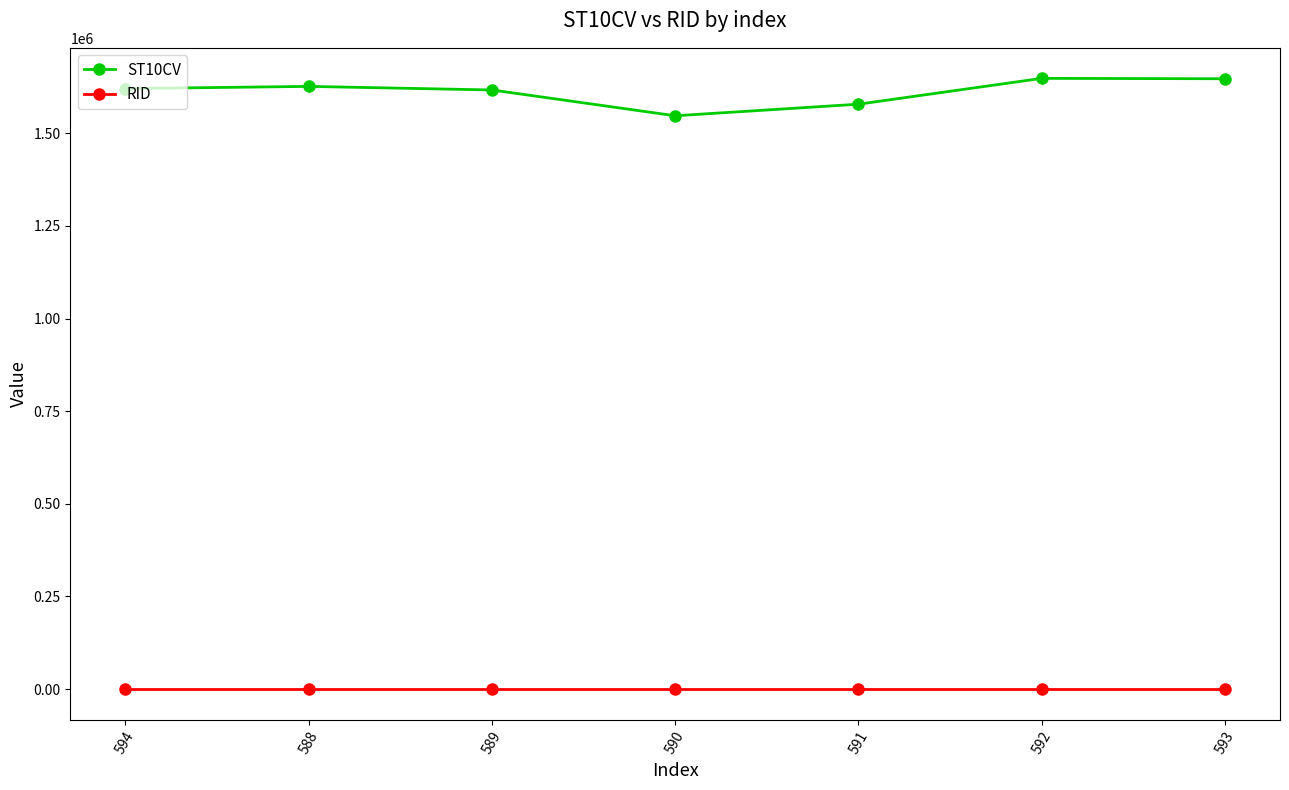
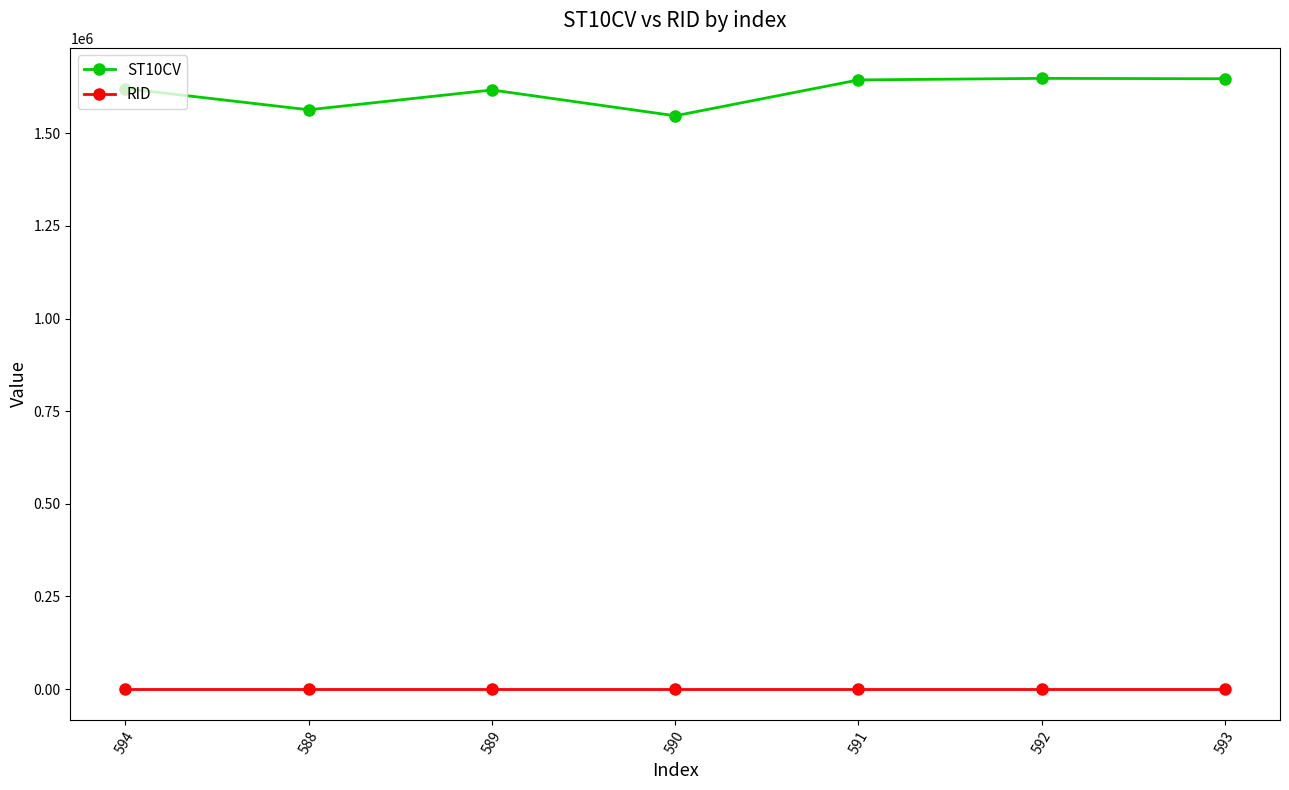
  {
    "ST10CV": {
-     "588": 1630000,
+     "588": 1560000,
      "589": 1620000,
      "590": 1550000,
-     "591": 1580000,
+     "591": 1640000,
      "592": 1650000,
      "593": 1650000
    },
    "RID": {
      "594": 0,
      "588": 0,
      "589": 0,
      "590": 0,
      "591": 0,
      "592": 0,
      "593": 0
    }
  }
